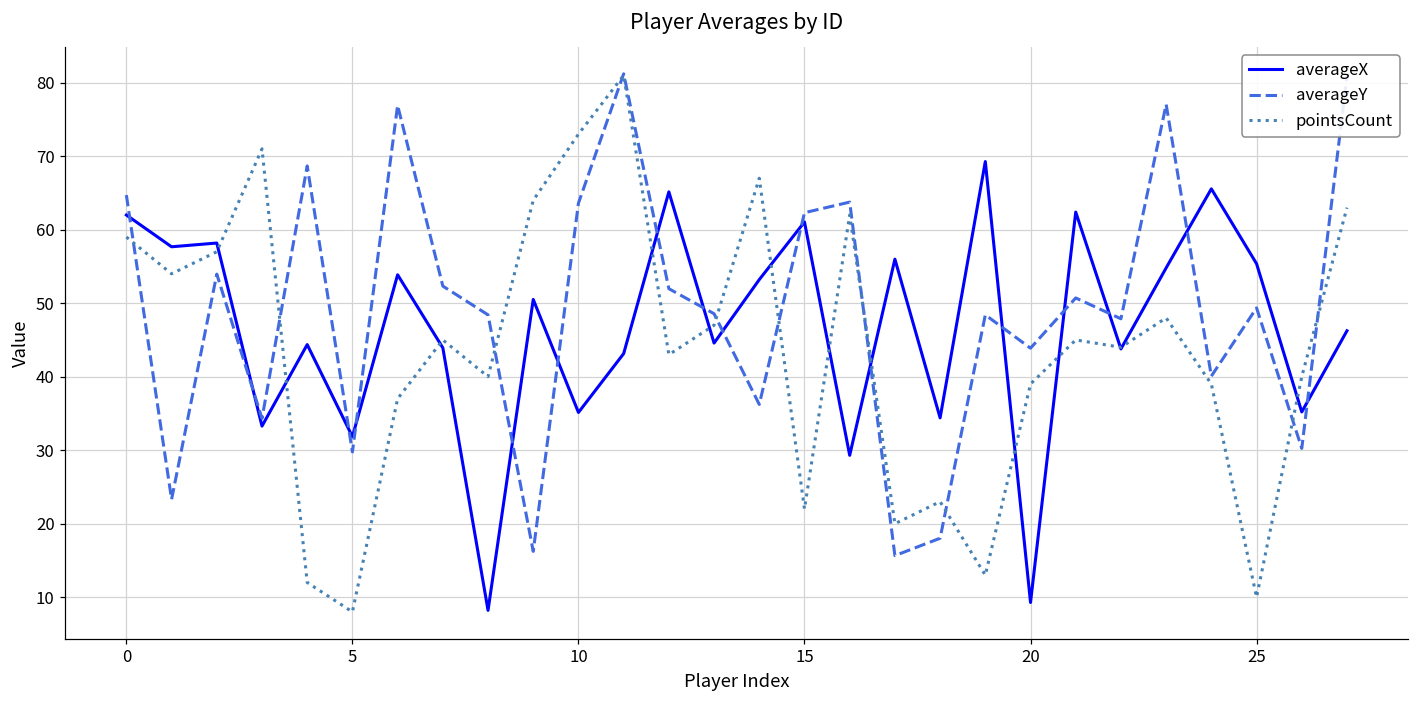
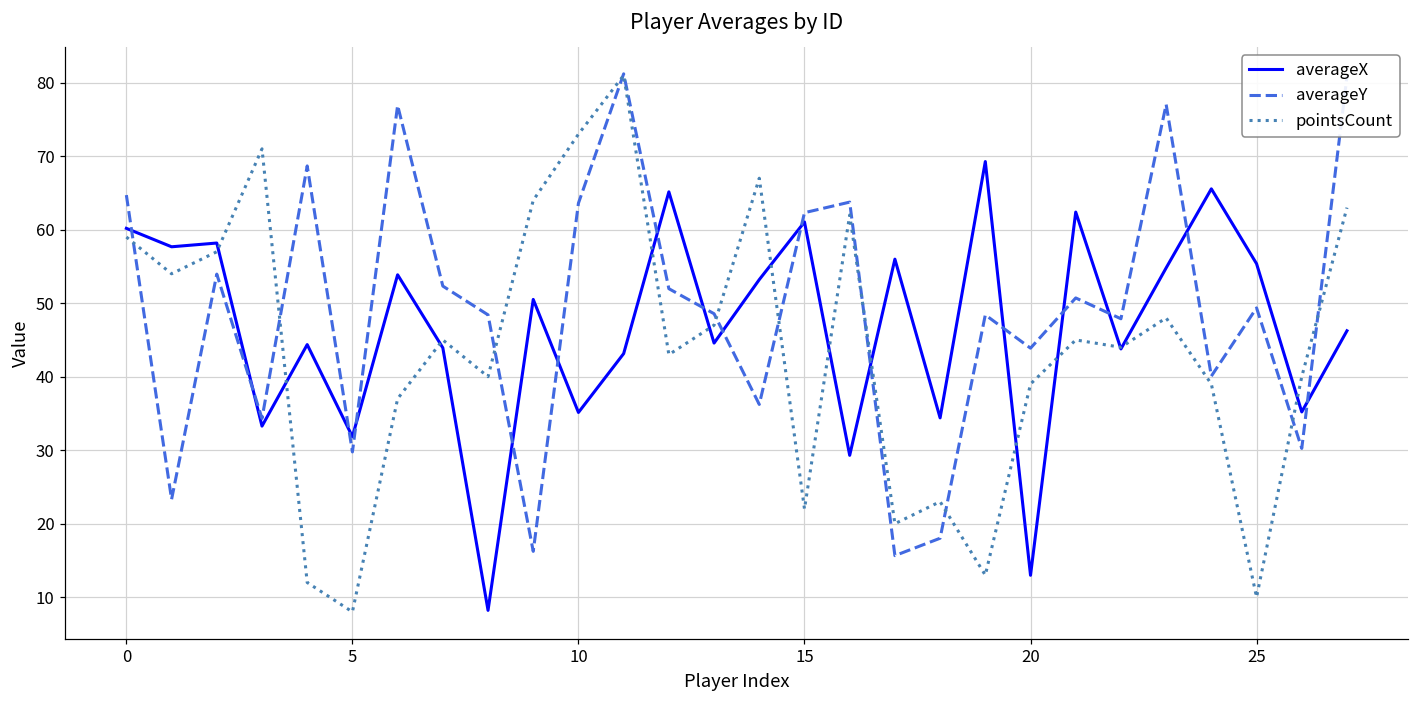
  {
    "averageX": {
-     "0": 62,
+     "0": 60,
      "5": 32,
      "10": 35,
      "15": 61,
-     "20": 9,
+     "20": 13,
      "25": 55
    }
  }
